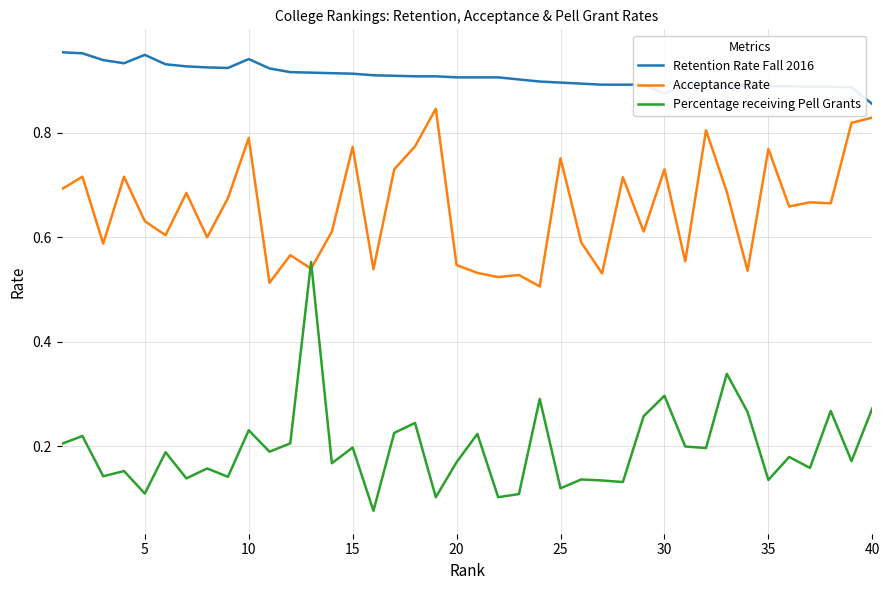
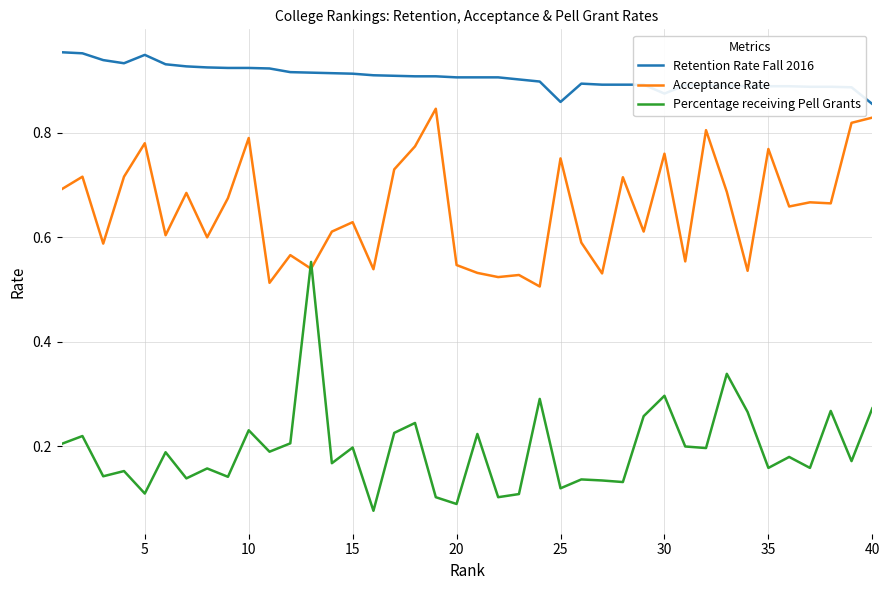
  {
    "Retention Rate Fall 2016": {
      "5": 0.95,
-     "10": 0.94,
+     "10": 0.92,
      "15": 0.91,
      "20": 0.91,
-     "25": 0.90,
+     "25": 0.86,
      "40": 0.86
    },
    "Acceptance Rate": {
-     "5": 0.63,
+     "5": 0.78,
      "10": 0.79,
-     "15": 0.77,
+     "15": 0.63,
      "20": 0.55,
      "25": 0.75,
-     "30": 0.73,
+     "30": 0.76,
      "35": 0.77,
      "40": 0.83
    },
    "Percentage receiving Pell Grants": {
      "5": 0.11,
      "10": 0.23,
      "15": 0.20,
-     "20": 0.17,
+     "20": 0.09,
      "25": 0.12,
      "30": 0.30,
-     "35": 0.14,
+     "35": 0.16,
      "40": 0.27
    }
  }
